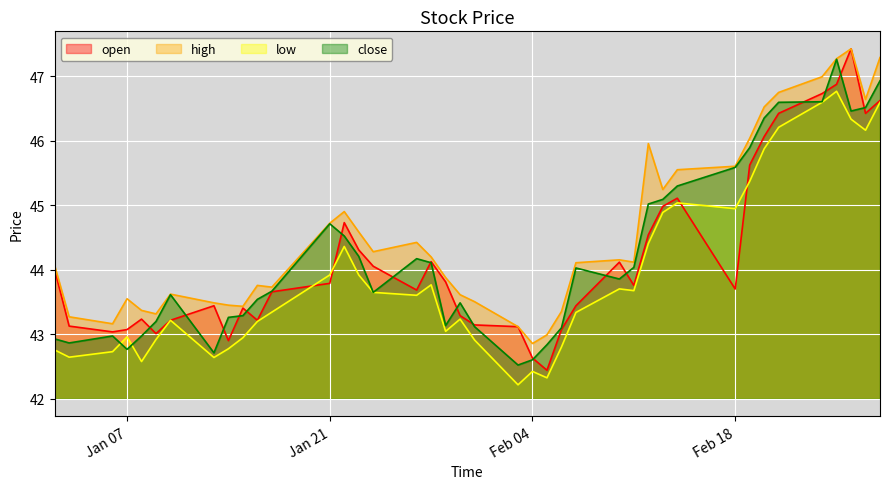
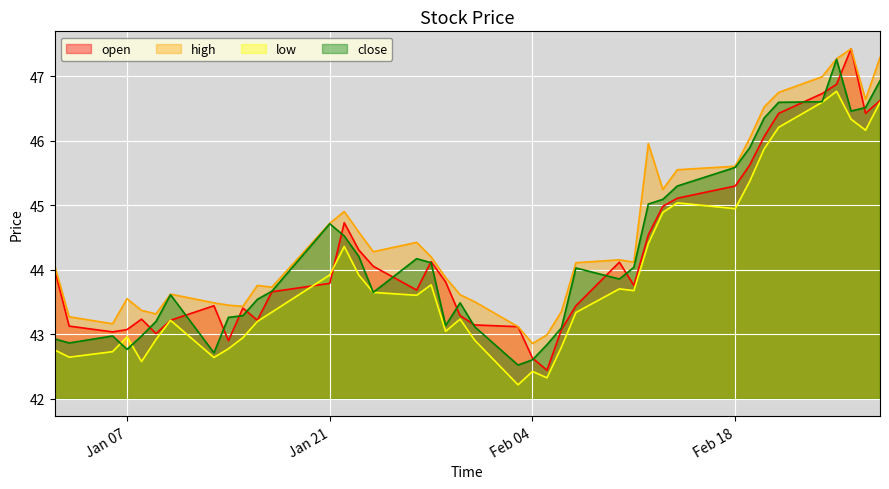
  {
    "open": {
      "Jan 07": 43.1,
      "Jan 21": 43.8,
-     "Feb 18": 43.7
+     "Feb 18": 45.3
    },
    "close": {
      "Jan 07": 42.8
    }
  }
